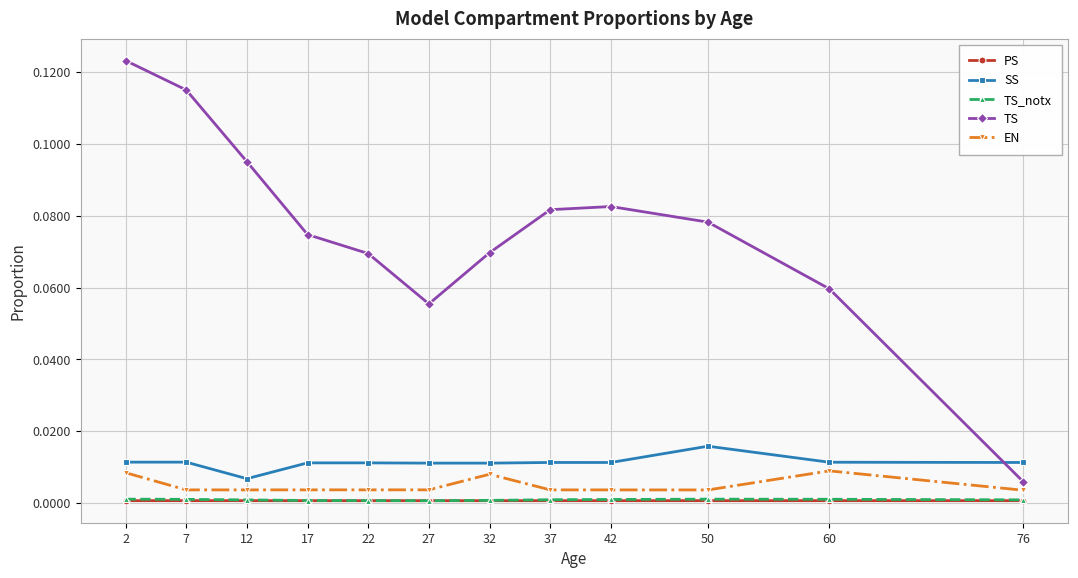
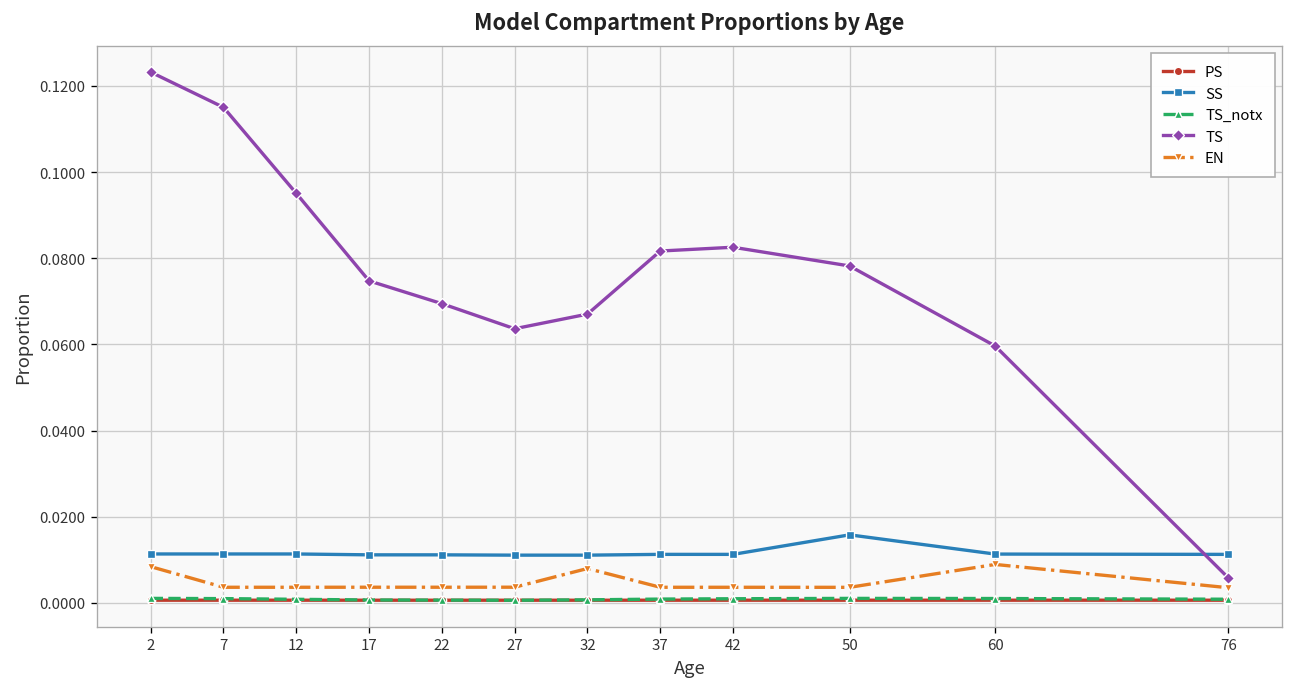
  {
    "SS": {
      "2": 0.011,
      "7": 0.011,
-     "12": 0.007,
+     "12": 0.011,
      "17": 0.011,
      "22": 0.011,
      "27": 0.011,
      "32": 0.011,
      "37": 0.011,
      "42": 0.011,
      "50": 0.016,
      "60": 0.011,
      "76": 0.011
    },
    "TS": {
      "2": 0.123,
      "7": 0.115,
      "12": 0.095,
      "17": 0.075,
      "22": 0.069,
-     "27": 0.055,
-     "32": 0.070,
+     "27": 0.064,
+     "32": 0.067,
      "37": 0.082,
      "42": 0.083,
      "50": 0.078,
      "60": 0.060,
      "76": 0.006
    },
    "EN": {
      "2": 0.008,
      "7": 0.004,
      "12": 0.004,
      "17": 0.004,
      "22": 0.004,
      "27": 0.004,
      "32": 0.008,
      "37": 0.004,
      "42": 0.004,
      "50": 0.004,
      "60": 0.009,
      "76": 0.004
    }
  }
